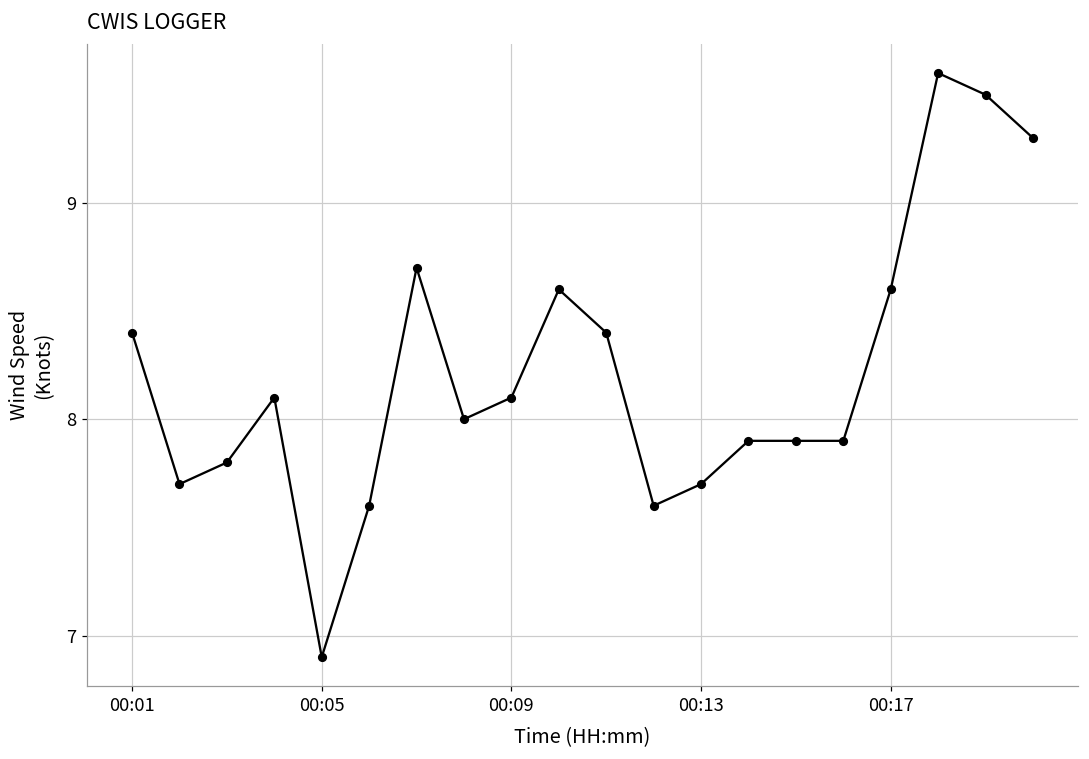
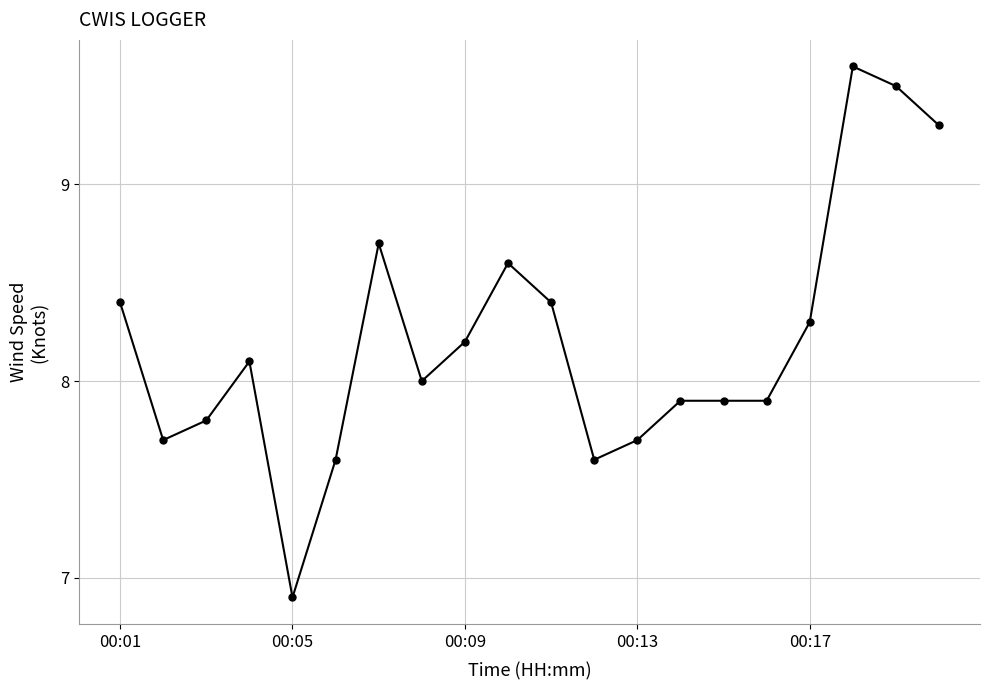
  {
    "00:01": 8.4,
    "00:05": 6.9,
-   "00:09": 8.1,
+   "00:09": 8.2,
    "00:13": 7.7,
-   "00:17": 8.6
+   "00:17": 8.3
  }
